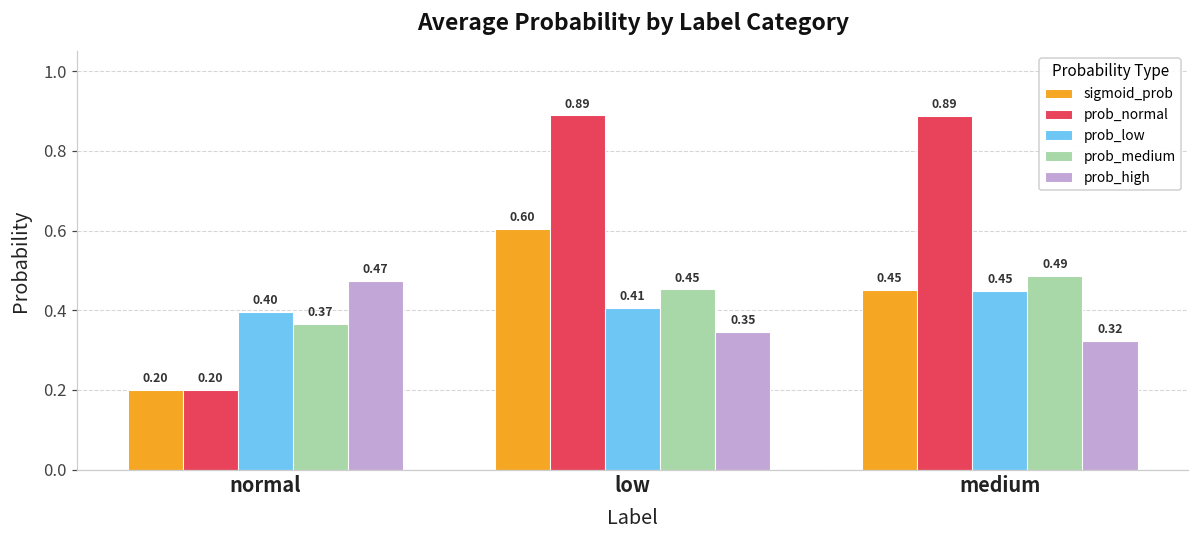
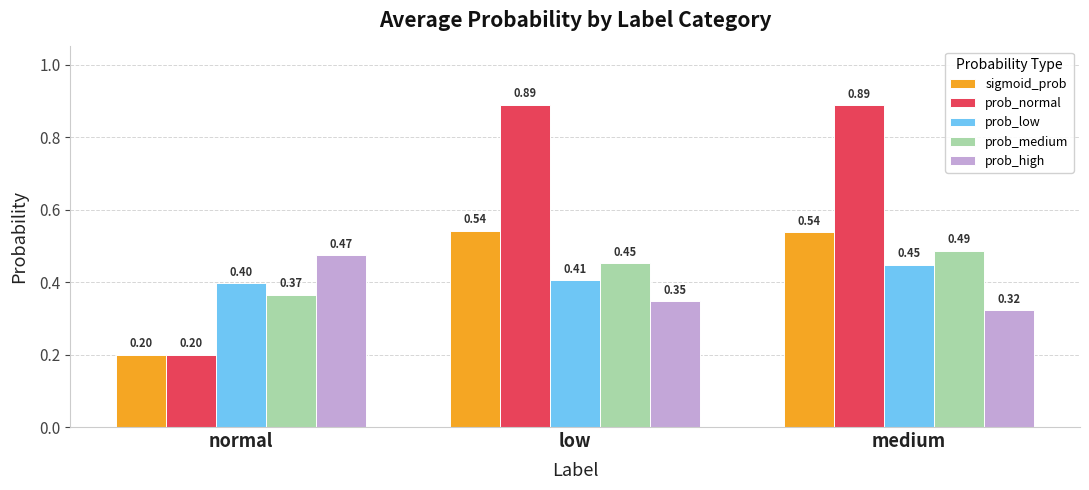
  {
    "sigmoid_prob": {
      "normal": 0.20,
-     "low": 0.60,
-     "medium": 0.45
+     "low": 0.54,
+     "medium": 0.54
    },
    "prob_normal": {
      "normal": 0.20,
      "low": 0.89,
      "medium": 0.89
    },
    "prob_low": {
      "normal": 0.40,
      "low": 0.41,
      "medium": 0.45
    },
    "prob_medium": {
      "normal": 0.37,
      "low": 0.45,
      "medium": 0.49
    },
    "prob_high": {
      "normal": 0.47,
      "low": 0.35,
      "medium": 0.32
    }
  }
